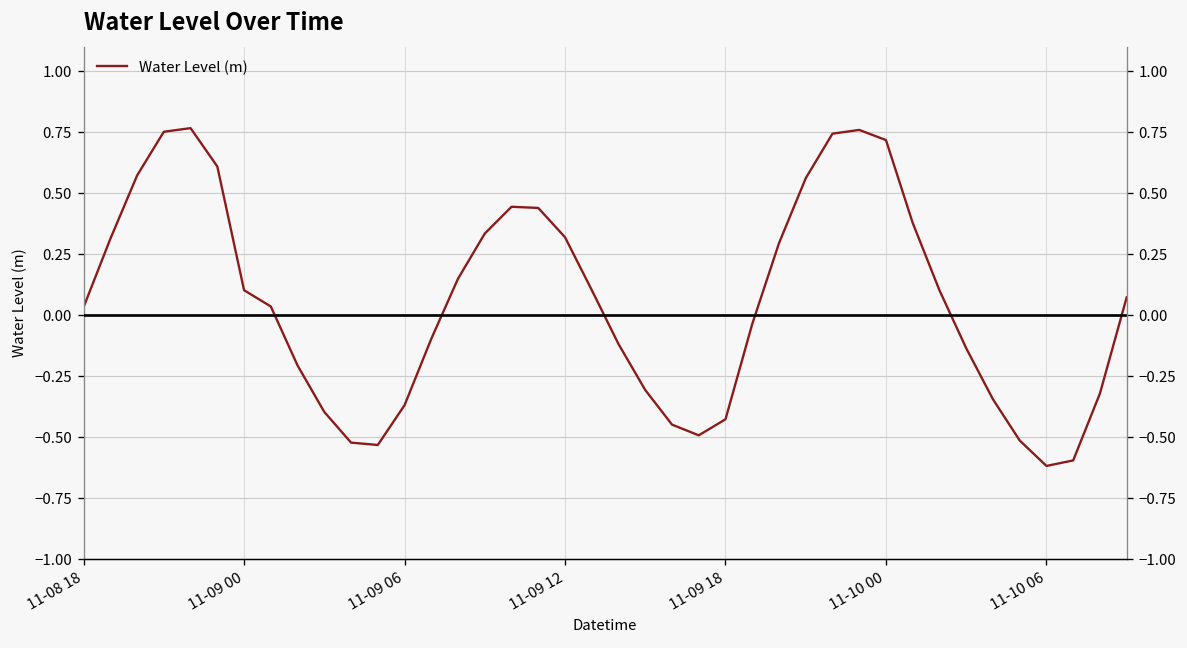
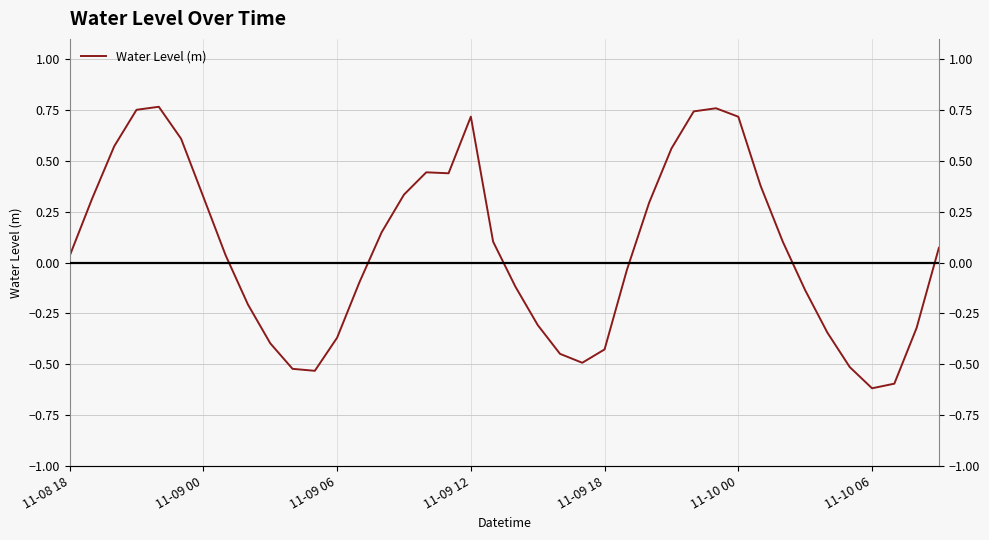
  {
    "11-08 18": 0.03,
-   "11-09 00": 0.10,
+   "11-09 00": 0.32,
    "11-09 06": -0.37,
-   "11-09 12": 0.32,
+   "11-09 12": 0.72,
    "11-09 18": -0.43,
    "11-10 00": 0.72,
    "11-10 06": -0.62
  }
